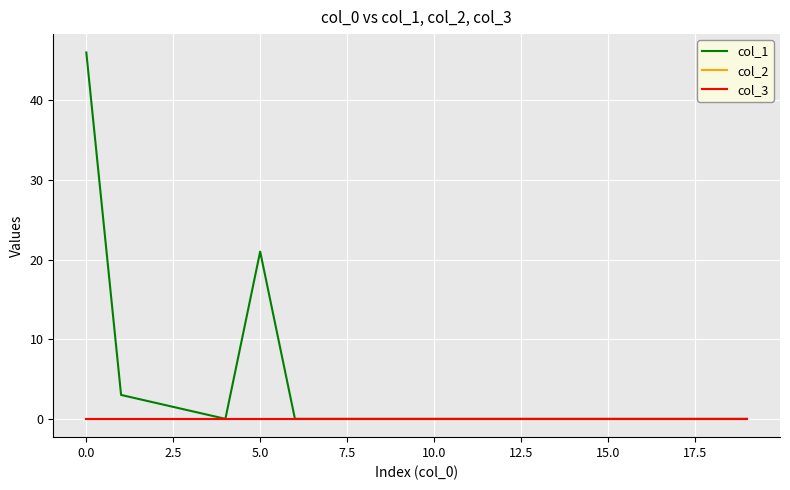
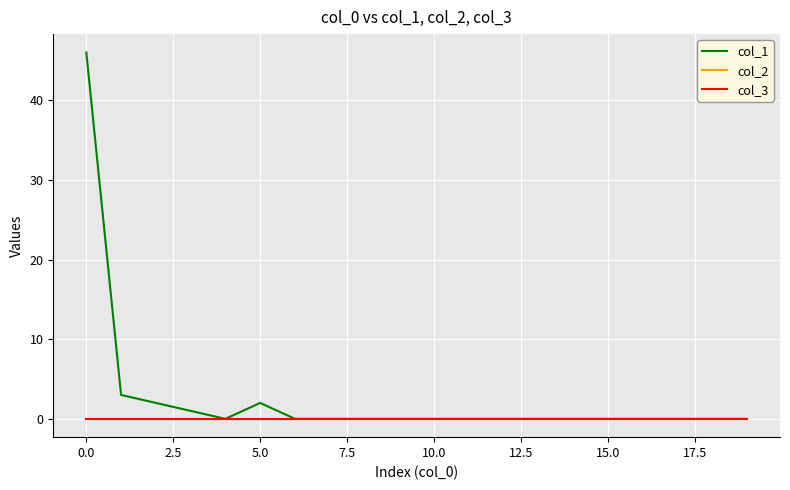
  {
    "col_1": {
      "0.0": 46,
-     "5.0": 21
+     "5.0": 2
    },
    "col_3": {
      "0.0": 0,
      "5.0": 0
    }
  }
